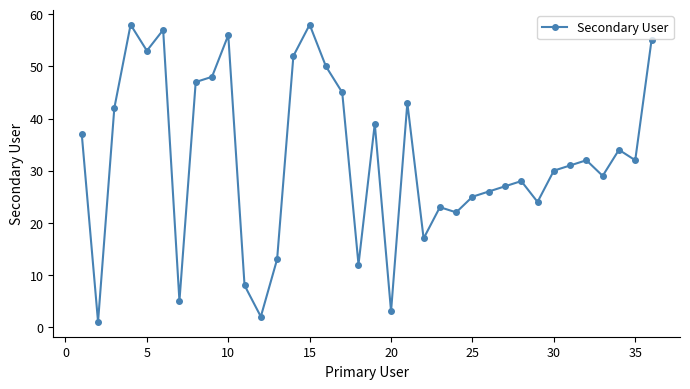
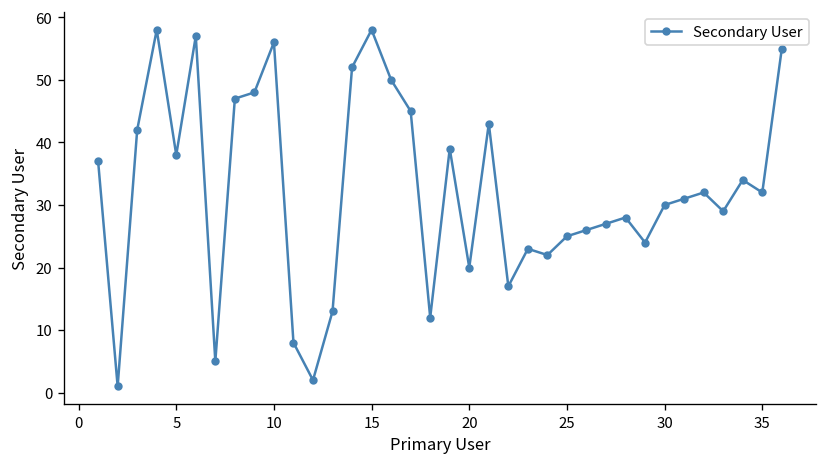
  {
-   "5": 53,
+   "5": 38,
    "10": 56,
    "15": 58,
-   "20": 3,
+   "20": 20,
    "25": 25,
    "30": 30,
    "35": 32
  }
